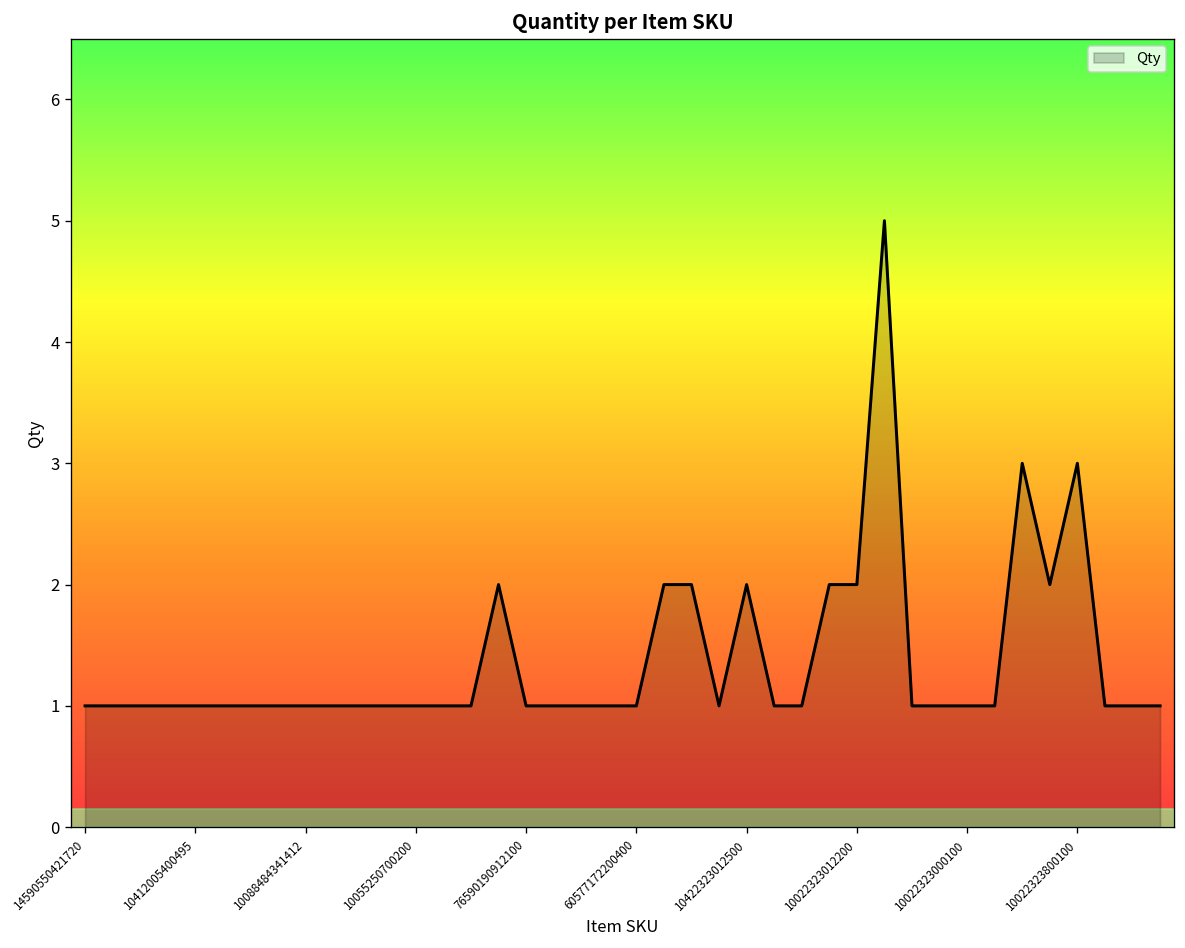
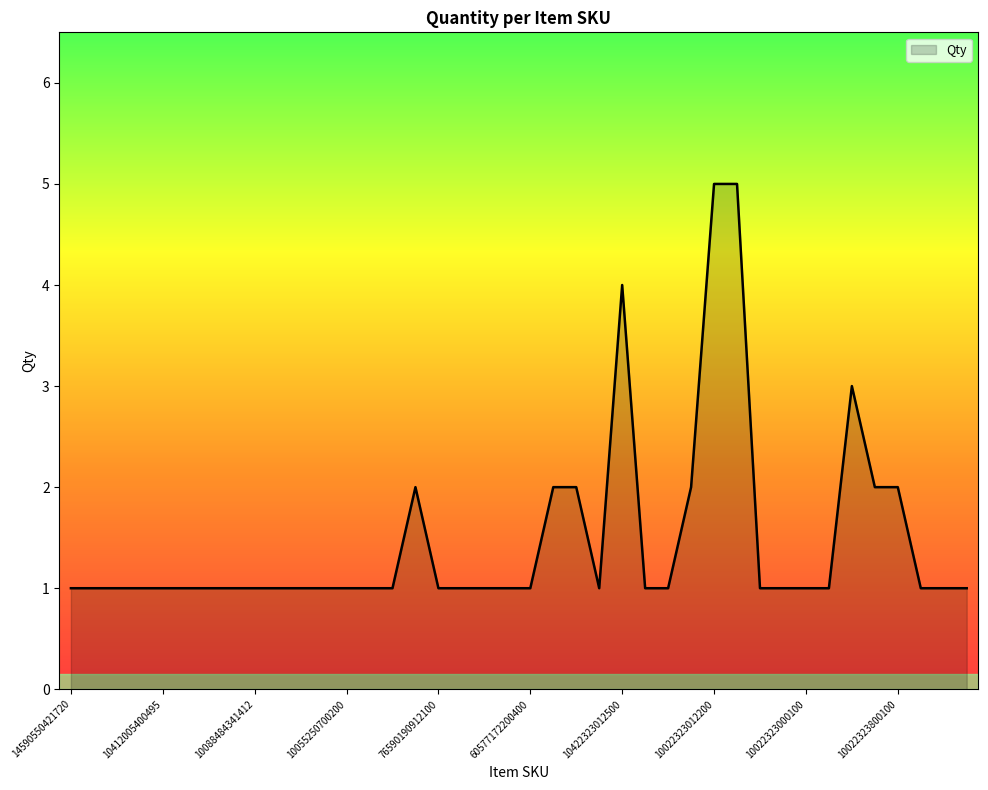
  {
    "14590550421720": 1,
    "10088484341412": 1,
    "10055250700200": 1,
    "76590190912100": 1,
    "60577172200400": 1,
-   "10422323012500": 2,
-   "10022323012200": 2,
+   "10422323012500": 4,
+   "10022323012200": 5,
    "10022323000100": 1,
-   "10022323800100": 3
+   "10022323800100": 2
  }
